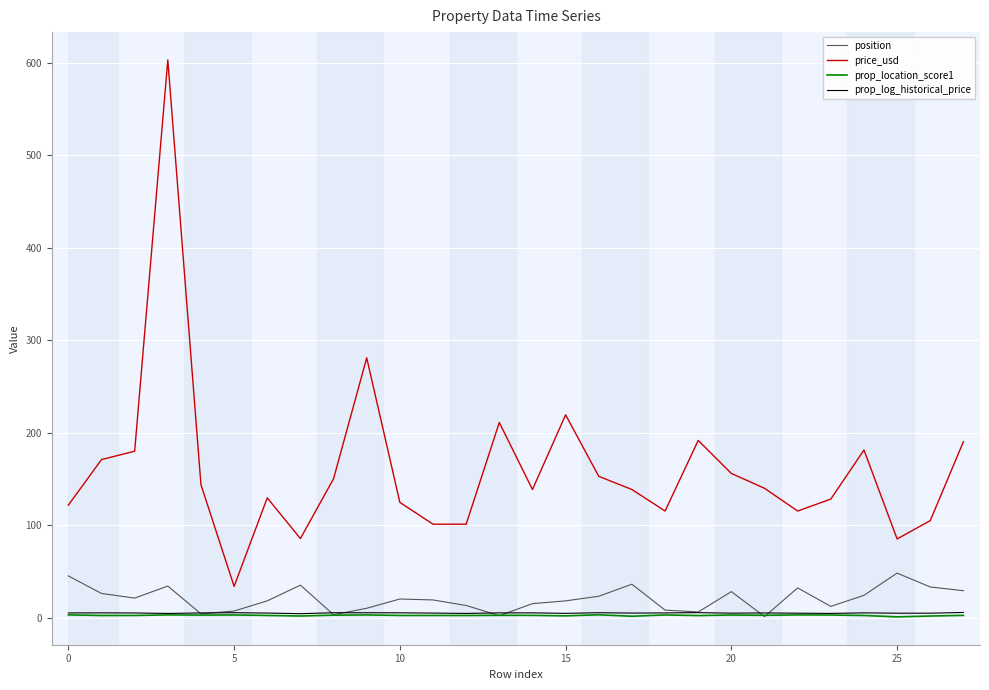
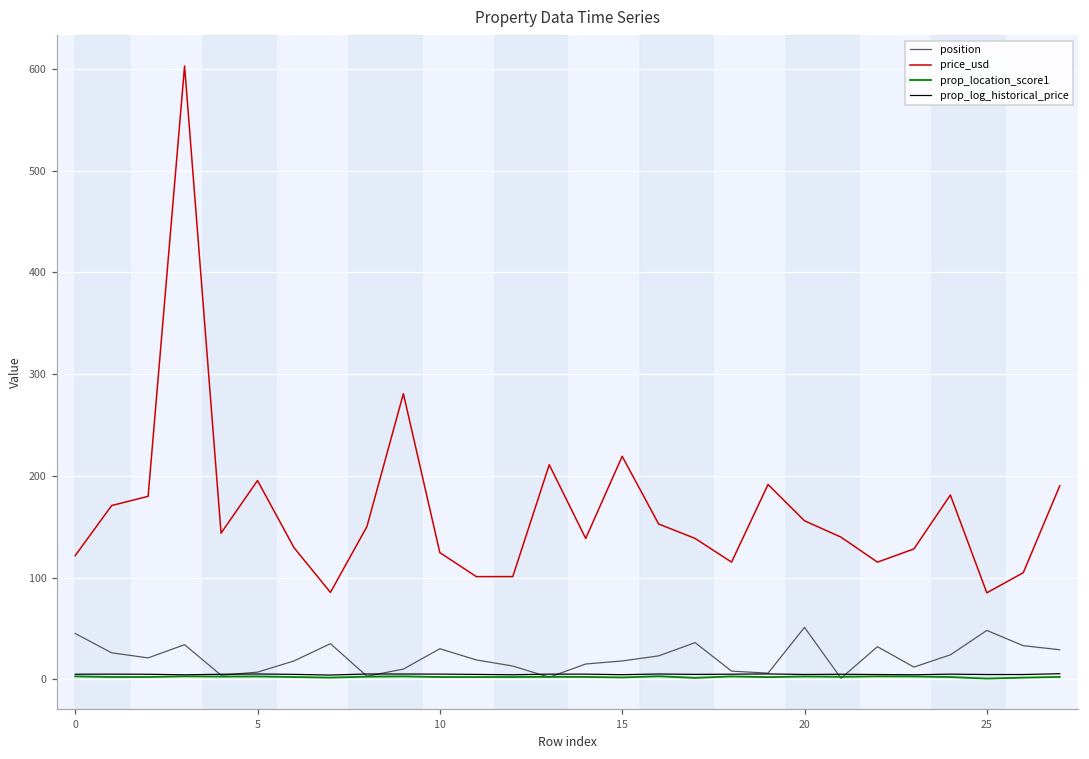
  {
    "position": {
      "0": 50,
-     "10": 20,
+     "10": 30,
      "15": 20,
-     "20": 30,
+     "20": 50,
      "25": 50
    },
    "price_usd": {
      "0": 120,
-     "5": 30,
+     "5": 200,
      "10": 120,
      "15": 220,
      "20": 160,
      "25": 80
    },
    "prop_location_score1": {
      "10": 0,
      "25": 0
    },
    "prop_log_historical_price": {
      "10": 10,
      "25": 0
    }
  }
